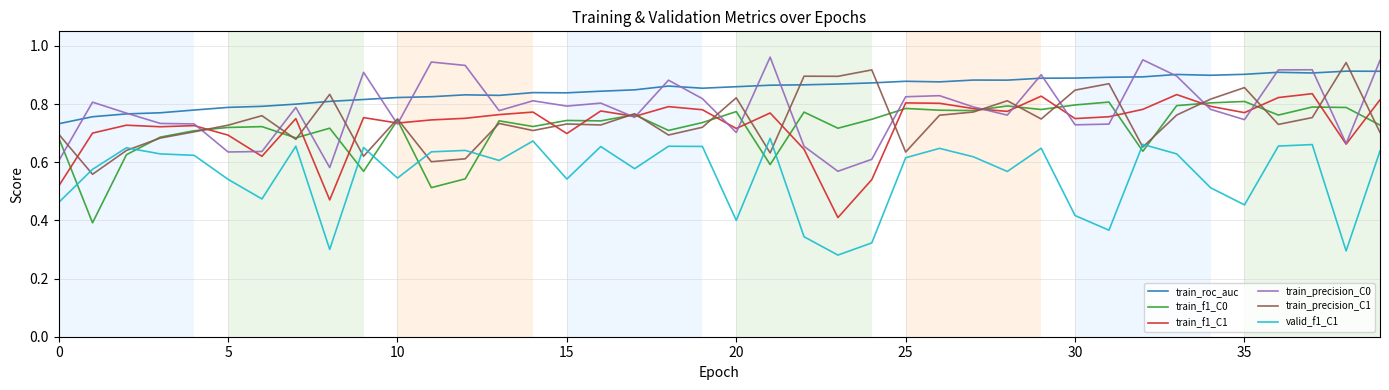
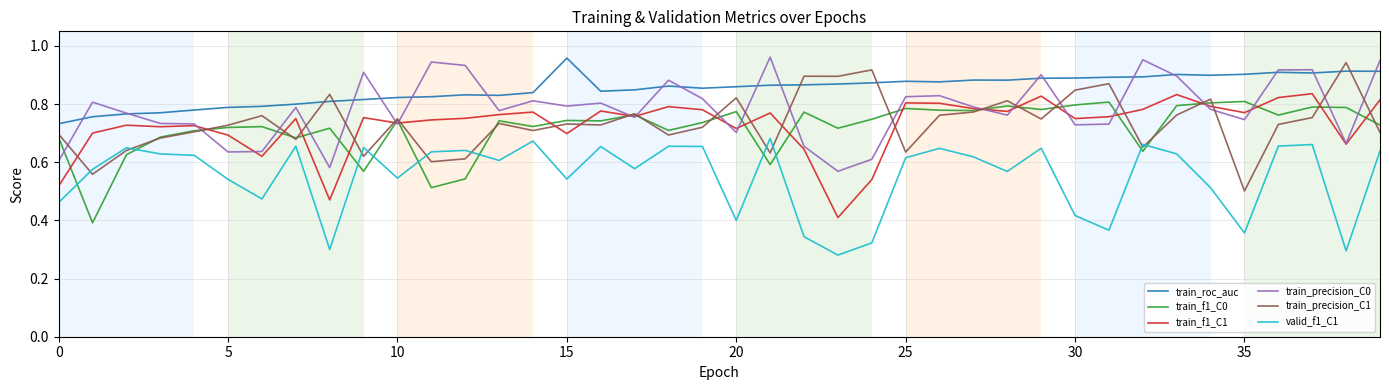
  {
    "train_roc_auc": {
      "0": 0.73,
      "5": 0.79,
      "10": 0.82,
-     "15": 0.84,
+     "15": 0.96,
      "20": 0.86,
      "25": 0.88,
      "30": 0.89,
      "35": 0.90
    },
    "train_f1_C0": {
      "0": 0.68,
      "15": 0.74,
      "20": 0.77,
      "25": 0.78,
      "30": 0.80,
      "35": 0.81
    },
    "train_f1_C1": {
      "0": 0.52,
      "5": 0.69,
      "15": 0.70,
      "20": 0.72,
      "25": 0.80,
      "30": 0.75,
      "35": 0.77
    },
    "train_precision_C0": {
      "0": 0.60,
      "5": 0.64,
      "15": 0.79,
      "20": 0.70,
      "25": 0.83,
      "30": 0.73,
      "35": 0.75
    },
    "train_precision_C1": {
      "0": 0.70,
      "15": 0.73,
      "20": 0.82,
      "25": 0.63,
      "30": 0.85,
-     "35": 0.86
+     "35": 0.50
    },
    "valid_f1_C1": {
      "0": 0.46,
      "5": 0.54,
      "10": 0.55,
      "15": 0.54,
      "20": 0.40,
      "25": 0.62,
      "30": 0.42,
-     "35": 0.45
+     "35": 0.36
    }
  }
